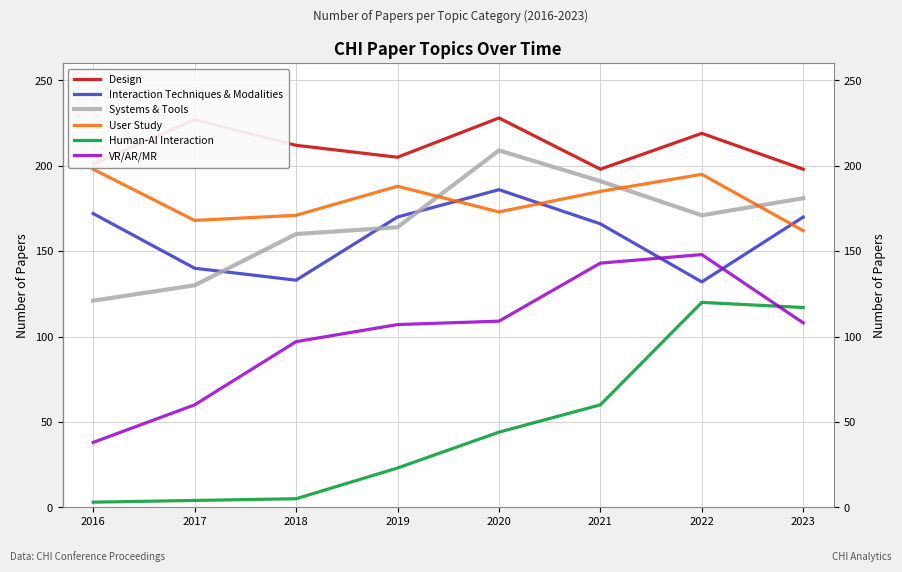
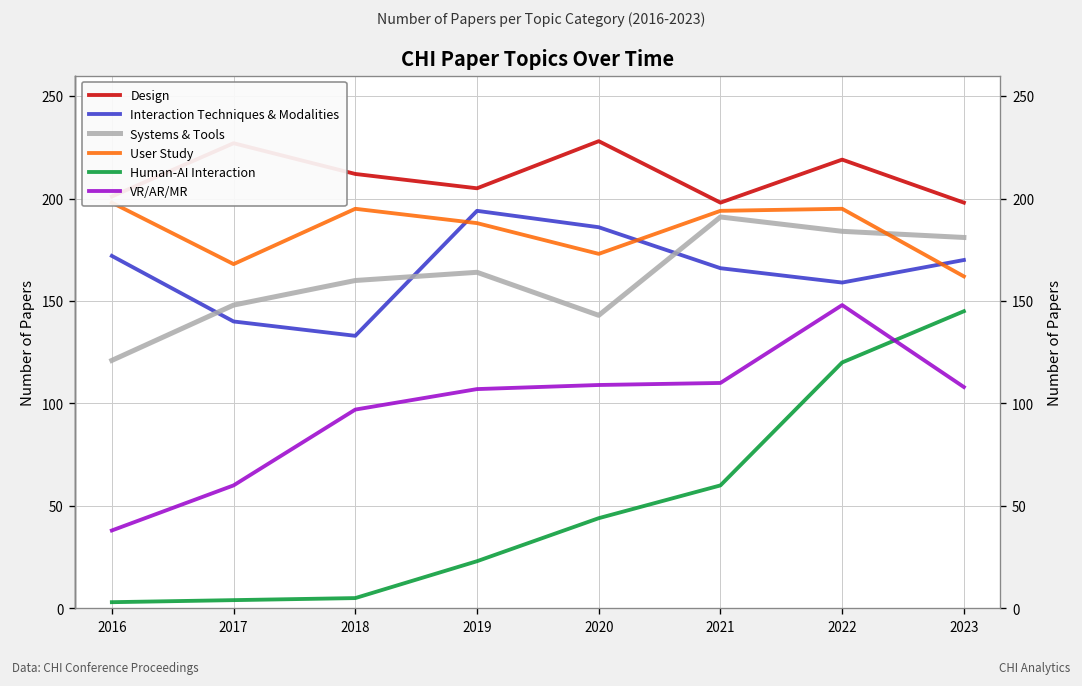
  {
    "Design": {
      "2018": 212,
      "2019": 205,
      "2020": 228,
      "2021": 198,
      "2022": 219,
      "2023": 198
    },
    "Interaction Techniques & Modalities": {
      "2016": 172,
      "2017": 140,
      "2018": 133,
-     "2019": 170,
+     "2019": 194,
      "2020": 186,
      "2021": 166,
-     "2022": 132,
+     "2022": 159,
      "2023": 170
    },
    "Systems & Tools": {
      "2016": 121,
-     "2017": 130,
+     "2017": 148,
      "2018": 160,
      "2019": 164,
-     "2020": 209,
+     "2020": 143,
      "2021": 191,
-     "2022": 171,
+     "2022": 184,
      "2023": 181
    },
    "User Study": {
      "2016": 198,
      "2017": 168,
-     "2018": 171,
+     "2018": 195,
      "2019": 188,
      "2020": 173,
-     "2021": 185,
+     "2021": 194,
      "2022": 195,
      "2023": 162
    },
    "Human-AI Interaction": {
      "2016": 3,
      "2017": 4,
      "2018": 5,
      "2019": 23,
      "2020": 44,
      "2021": 60,
      "2022": 120,
-     "2023": 117
+     "2023": 145
    },
    "VR/AR/MR": {
      "2016": 38,
      "2017": 60,
      "2018": 97,
      "2019": 107,
      "2020": 109,
-     "2021": 143,
+     "2021": 110,
      "2022": 148,
      "2023": 108
    }
  }
